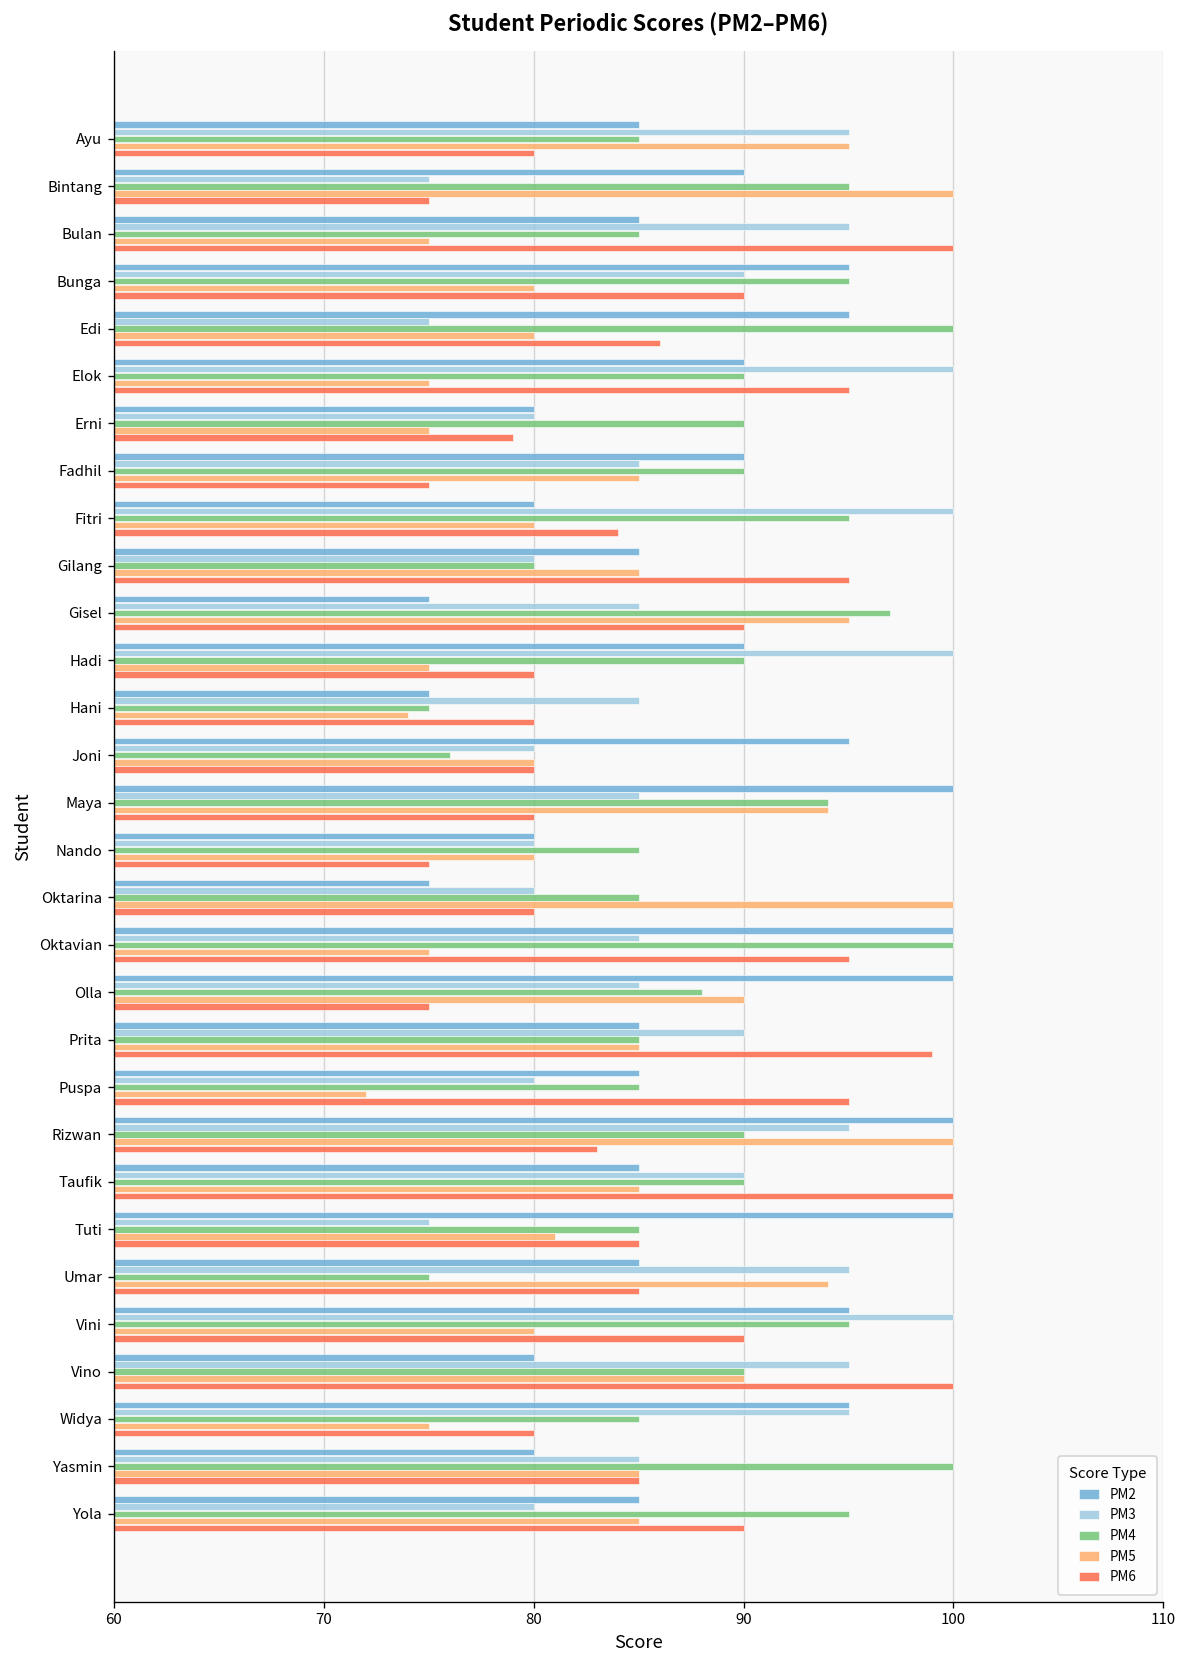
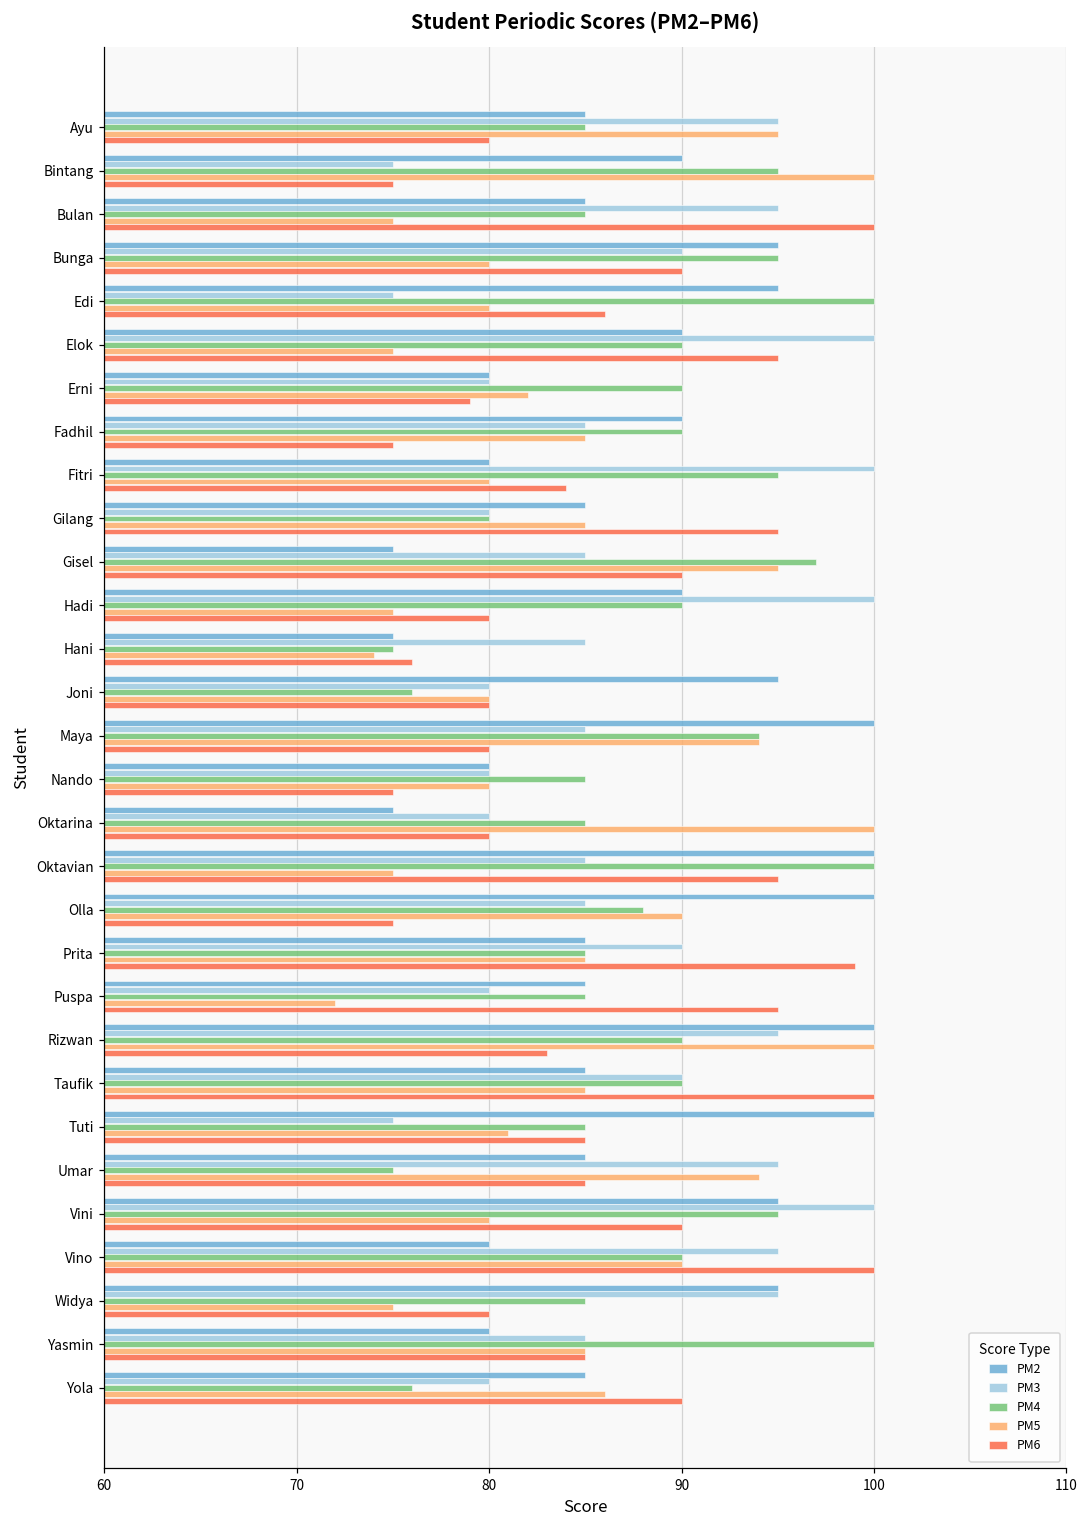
  {
    "PM4": {
      "Ayu": 85,
      "Bintang": 95,
      "Bulan": 85,
      "Bunga": 95,
      "Edi": 100,
      "Elok": 90,
      "Erni": 90,
      "Fadhil": 90,
      "Fitri": 95,
      "Gilang": 80,
      "Gisel": 97,
      "Hadi": 90,
      "Hani": 75,
      "Joni": 76,
      "Maya": 94,
      "Nando": 85,
      "Oktarina": 85,
      "Oktavian": 100,
      "Olla": 88,
      "Prita": 85,
      "Puspa": 85,
      "Rizwan": 90,
      "Taufik": 90,
      "Tuti": 85,
      "Umar": 75,
      "Vini": 95,
      "Vino": 90,
      "Widya": 85,
      "Yasmin": 100,
-     "Yola": 95
+     "Yola": 76
    },
    "PM5": {
      "Ayu": 95,
      "Bintang": 100,
      "Bulan": 75,
      "Bunga": 80,
      "Edi": 80,
      "Elok": 75,
-     "Erni": 75,
+     "Erni": 82,
      "Fadhil": 85,
      "Fitri": 80,
      "Gilang": 85,
      "Gisel": 95,
      "Hadi": 75,
      "Hani": 74,
      "Joni": 80,
      "Maya": 94,
      "Nando": 80,
      "Oktarina": 100,
      "Oktavian": 75,
      "Olla": 90,
      "Prita": 85,
      "Puspa": 72,
      "Rizwan": 100,
      "Taufik": 85,
      "Tuti": 81,
      "Umar": 94,
      "Vini": 80,
      "Vino": 90,
      "Widya": 75,
      "Yasmin": 85,
-     "Yola": 85
+     "Yola": 86
    },
    "PM6": {
      "Ayu": 80,
      "Bintang": 75,
      "Bulan": 100,
      "Bunga": 90,
      "Edi": 86,
      "Elok": 95,
      "Erni": 79,
      "Fadhil": 75,
      "Fitri": 84,
      "Gilang": 95,
      "Gisel": 90,
      "Hadi": 80,
-     "Hani": 80,
+     "Hani": 76,
      "Joni": 80,
      "Maya": 80,
      "Nando": 75,
      "Oktarina": 80,
      "Oktavian": 95,
      "Olla": 75,
      "Prita": 99,
      "Puspa": 95,
      "Rizwan": 83,
      "Taufik": 100,
      "Tuti": 85,
      "Umar": 85,
      "Vini": 90,
      "Vino": 100,
      "Widya": 80,
      "Yasmin": 85,
      "Yola": 90
    }
  }
